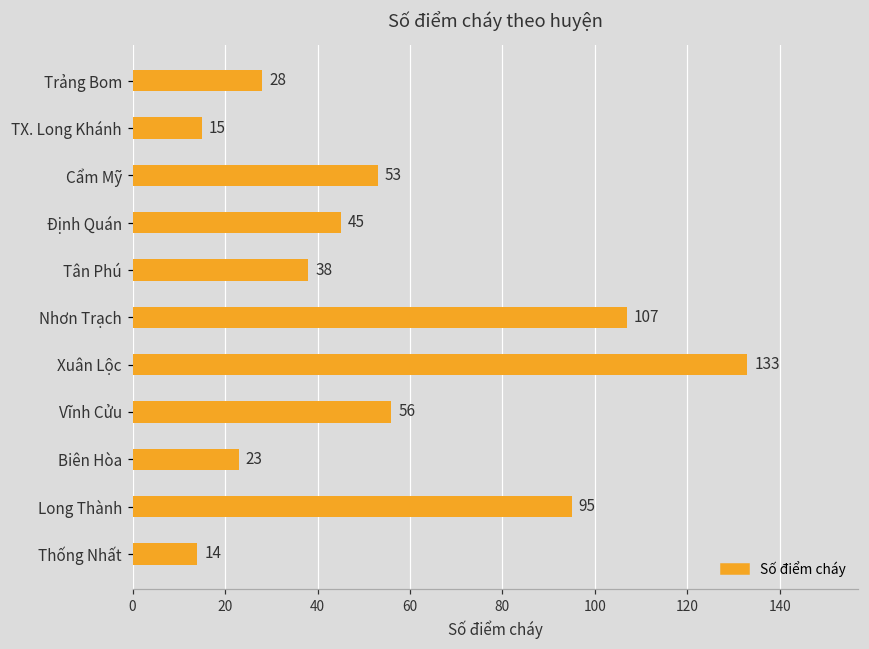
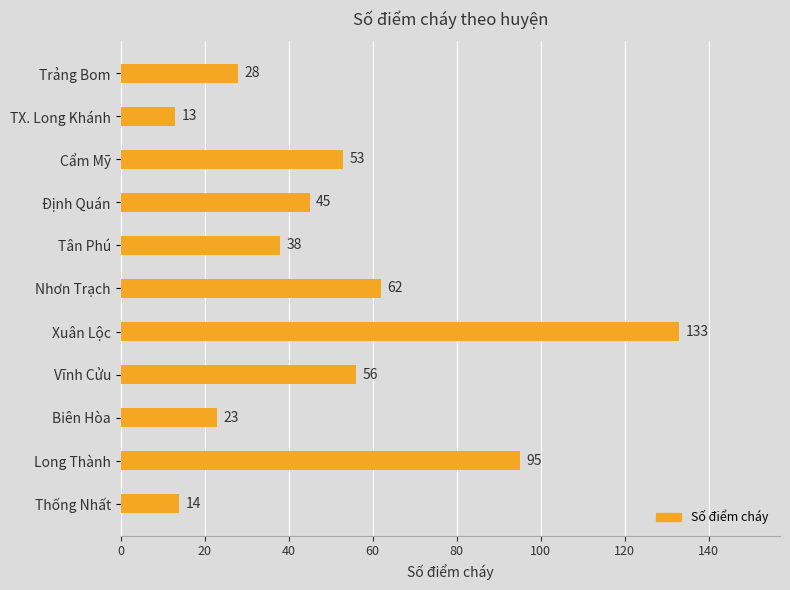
  {
    "Trảng Bom": 28,
-   "TX. Long Khánh": 15,
+   "TX. Long Khánh": 13,
    "Cẩm Mỹ": 53,
    "Định Quán": 45,
    "Tân Phú": 38,
-   "Nhơn Trạch": 107,
+   "Nhơn Trạch": 62,
    "Xuân Lộc": 133,
    "Vĩnh Cửu": 56,
    "Biên Hòa": 23,
    "Long Thành": 95,
    "Thống Nhất": 14
  }
